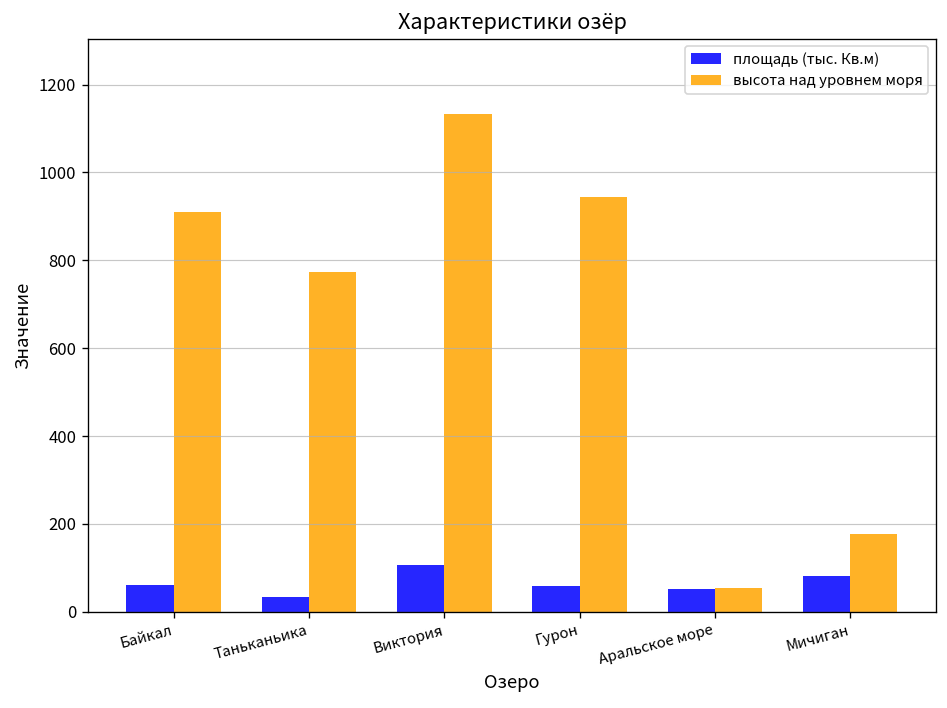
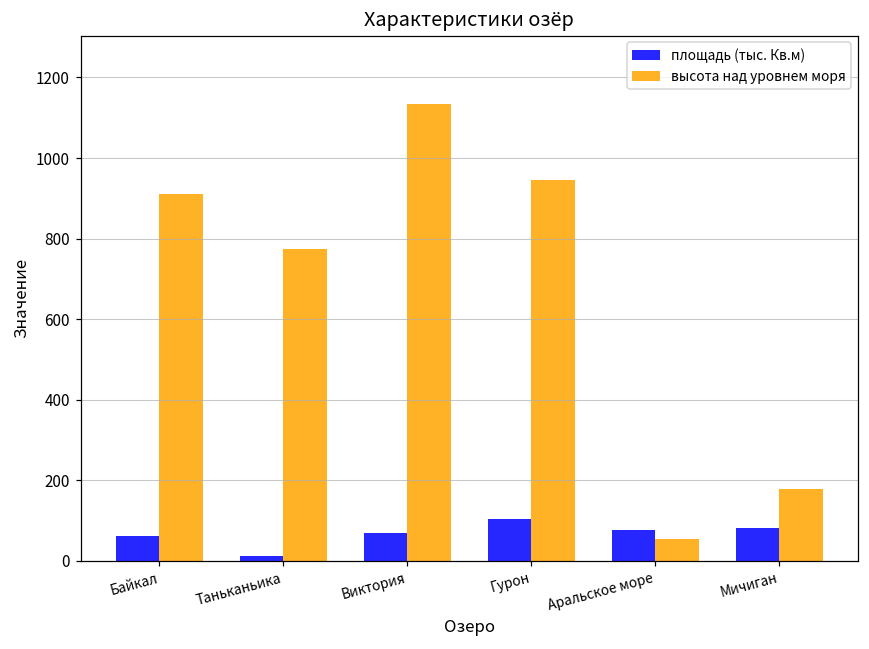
  {
    "площадь (тыс. Кв.м)": {
      "Байкал": 60,
-     "Таньканьика": 30,
-     "Виктория": 110,
-     "Гурон": 60,
-     "Аральское море": 50,
+     "Таньканьика": 10,
+     "Виктория": 70,
+     "Гурон": 100,
+     "Аральское море": 80,
      "Мичиган": 80
    },
    "высота над уровнем моря": {
      "Байкал": 910,
      "Таньканьика": 770,
      "Виктория": 1130,
      "Гурон": 950,
      "Аральское море": 50,
      "Мичиган": 180
    }
  }
